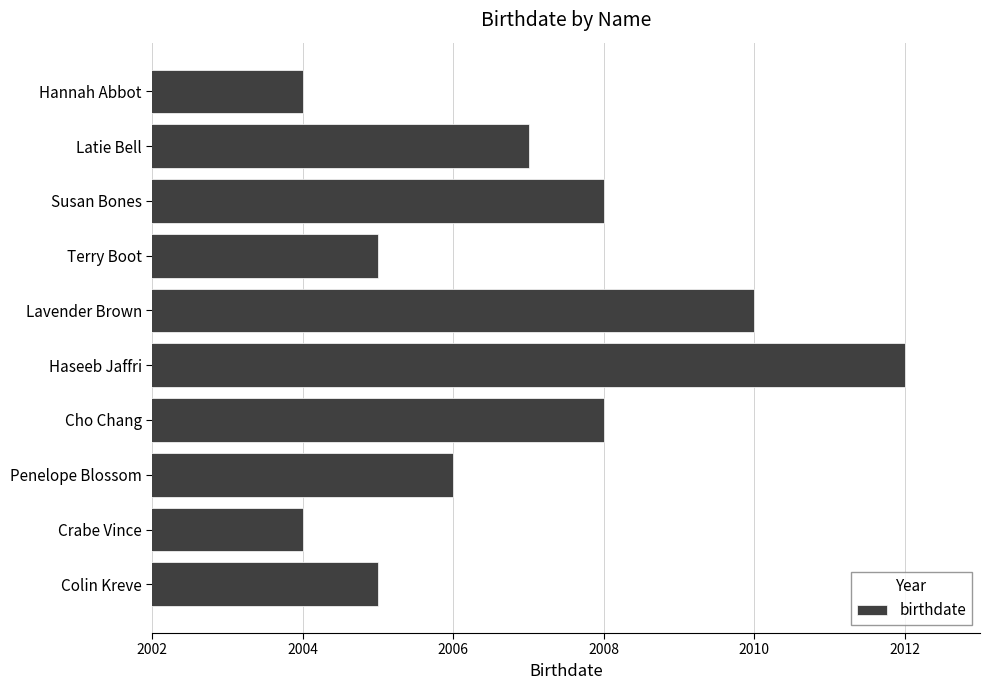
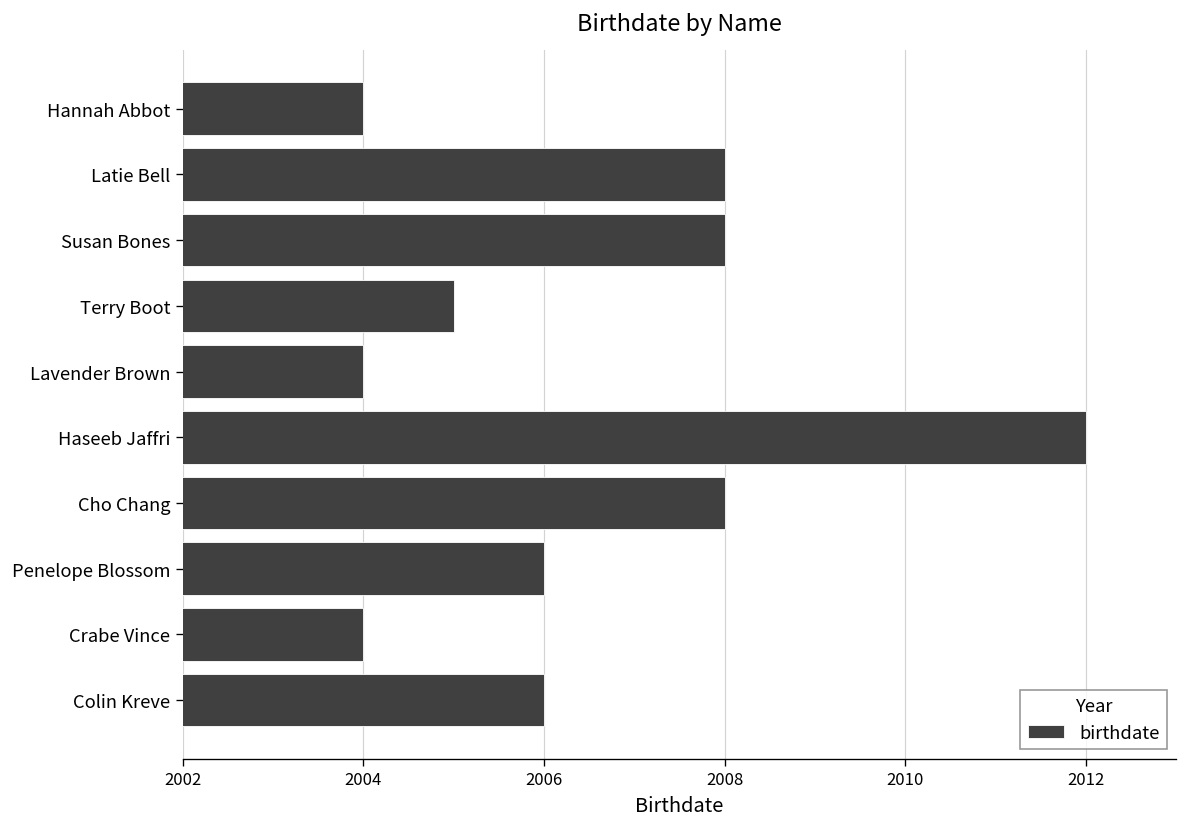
  {
    "Hannah Abbot": 2004,
-   "Latie Bell": 2007,
+   "Latie Bell": 2008,
    "Susan Bones": 2008,
    "Terry Boot": 2005,
-   "Lavender Brown": 2010,
+   "Lavender Brown": 2004,
    "Haseeb Jaffri": 2012,
    "Cho Chang": 2008,
    "Penelope Blossom": 2006,
    "Crabe Vince": 2004,
-   "Colin Kreve": 2005
+   "Colin Kreve": 2006
  }
